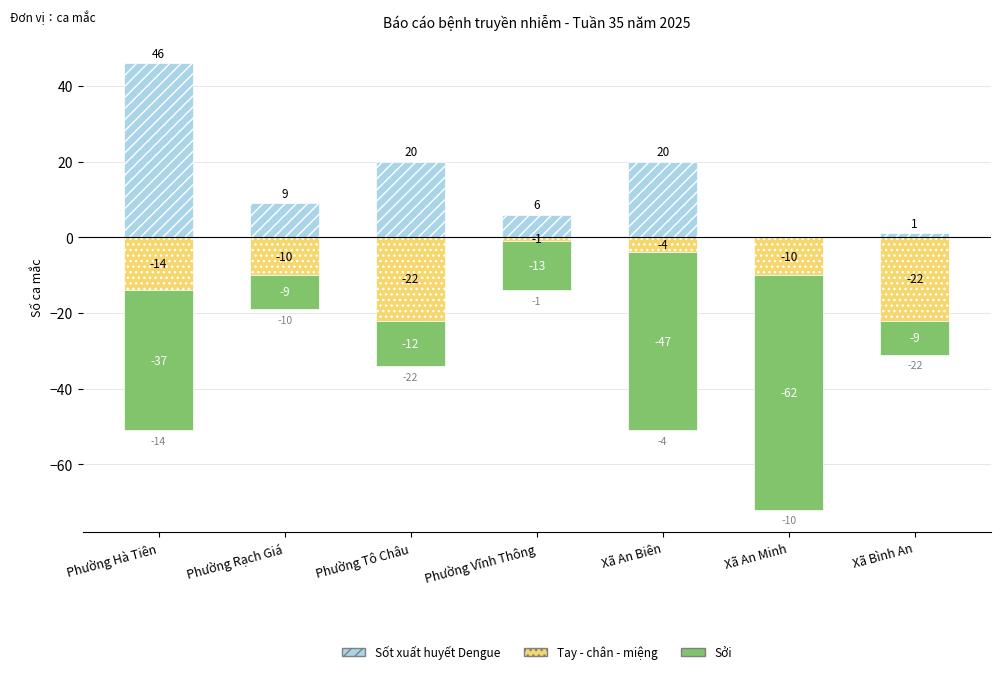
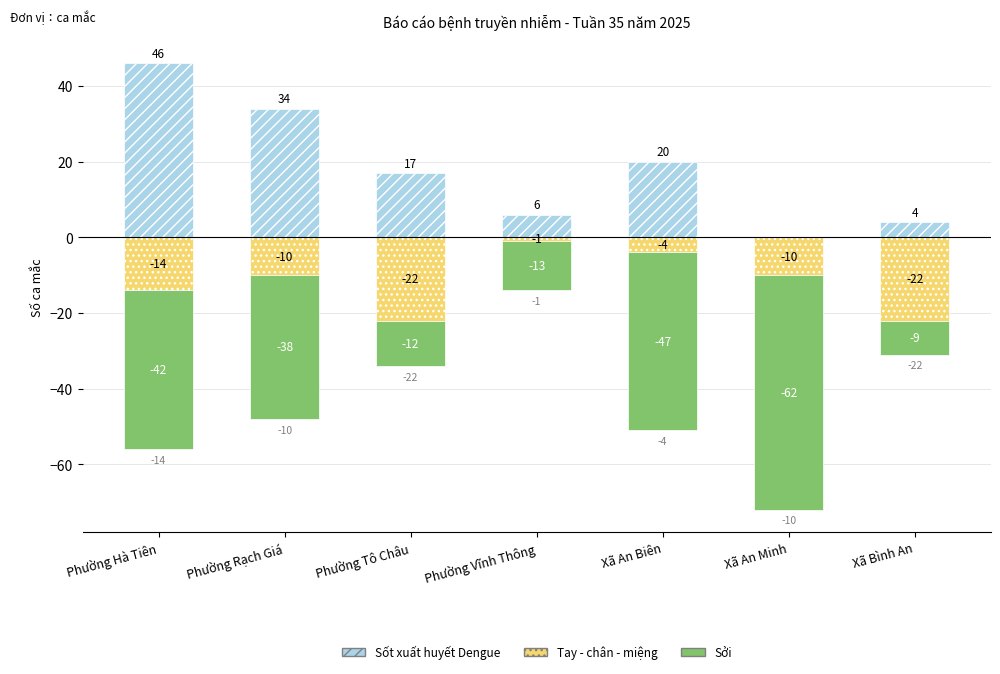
  {
    "Sốt xuất huyết Dengue": {
      "Phường Hà Tiên": 46,
-     "Phường Rạch Giá": 9,
-     "Phường Tô Châu": 20,
+     "Phường Rạch Giá": 34,
+     "Phường Tô Châu": 17,
      "Phường Vĩnh Thông": 6,
      "Xã An Biên": 20,
-     "Xã Bình An": 1
+     "Xã Bình An": 4
    },
    "Tay - chân - miệng": {
      "Phường Hà Tiên": -14,
      "Phường Rạch Giá": -10,
      "Phường Tô Châu": -22,
      "Phường Vĩnh Thông": -1,
      "Xã An Biên": -4,
      "Xã An Minh": -10,
      "Xã Bình An": -22
    },
    "Sởi": {
-     "Phường Hà Tiên": -37,
-     "Phường Rạch Giá": -9,
+     "Phường Hà Tiên": -42,
+     "Phường Rạch Giá": -38,
      "Phường Tô Châu": -12,
      "Phường Vĩnh Thông": -13,
      "Xã An Biên": -47,
      "Xã An Minh": -62,
      "Xã Bình An": -9
    }
  }
